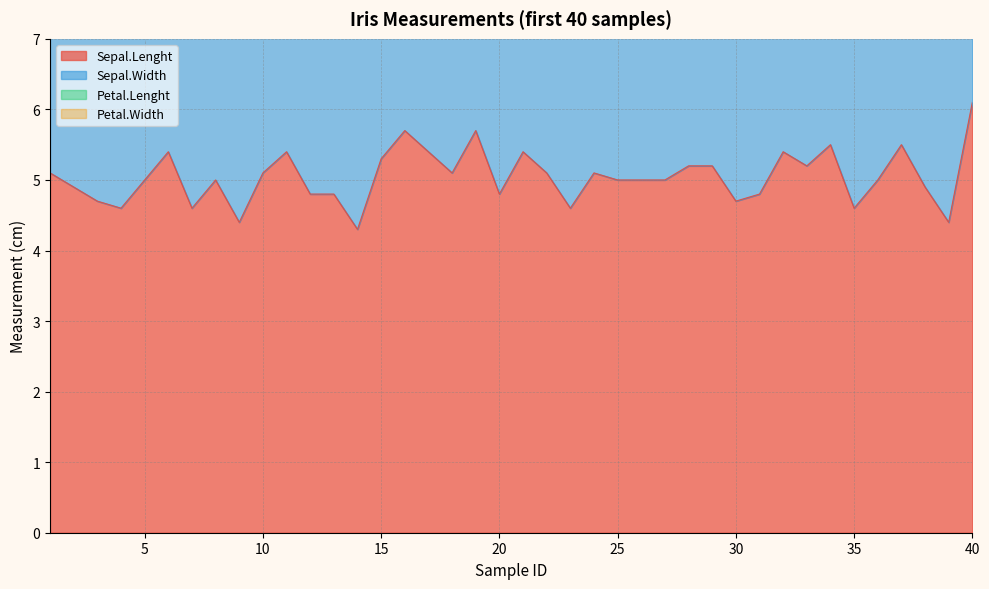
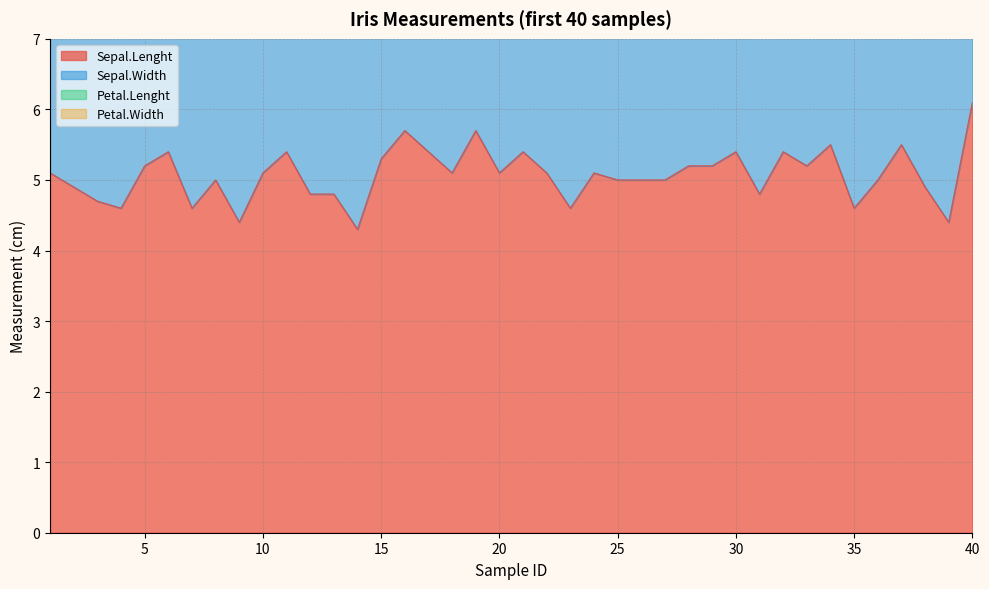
  {
    "Sepal.Lenght": {
-     "5": 5.0,
+     "5": 5.2,
      "10": 5.1,
      "15": 5.3,
-     "20": 4.8,
+     "20": 5.1,
      "25": 5.0,
-     "30": 4.7,
+     "30": 5.4,
      "35": 4.6,
      "40": 6.1
    }
  }
